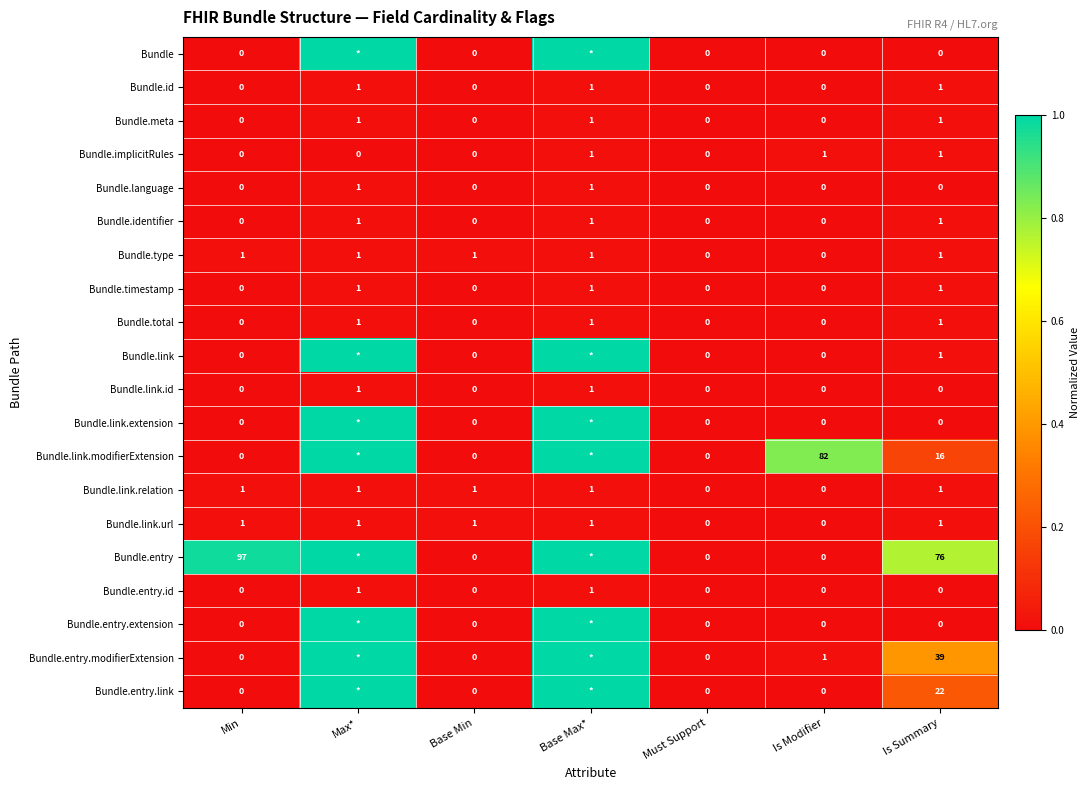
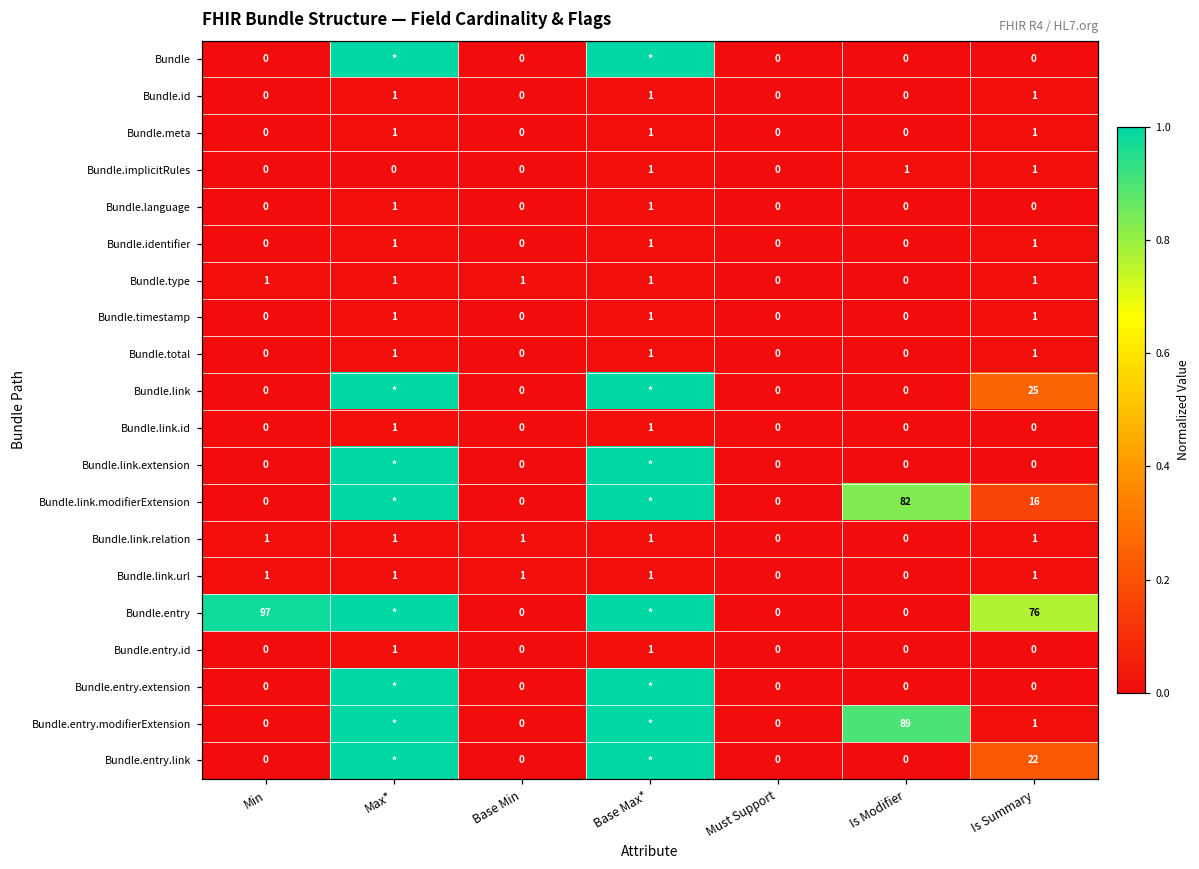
  {
    "Bundle": {
      "Min": 0,
      "Base Min": 0,
      "Must Support": 0,
      "Is Modifier": 0,
      "Is Summary": 0
    },
    "Bundle.id": {
      "Min": 0,
      "Max*": 1,
      "Base Min": 0,
      "Base Max*": 1,
      "Must Support": 0,
      "Is Modifier": 0,
      "Is Summary": 1
    },
    "Bundle.meta": {
      "Min": 0,
      "Max*": 1,
      "Base Min": 0,
      "Base Max*": 1,
      "Must Support": 0,
      "Is Modifier": 0,
      "Is Summary": 1
    },
    "Bundle.implicitRules": {
      "Min": 0,
      "Max*": 0,
      "Base Min": 0,
      "Base Max*": 1,
      "Must Support": 0,
      "Is Modifier": 1,
      "Is Summary": 1
    },
    "Bundle.language": {
      "Min": 0,
      "Max*": 1,
      "Base Min": 0,
      "Base Max*": 1,
      "Must Support": 0,
      "Is Modifier": 0,
      "Is Summary": 0
    },
    "Bundle.identifier": {
      "Min": 0,
      "Max*": 1,
      "Base Min": 0,
      "Base Max*": 1,
      "Must Support": 0,
      "Is Modifier": 0,
      "Is Summary": 1
    },
    "Bundle.type": {
      "Min": 1,
      "Max*": 1,
      "Base Min": 1,
      "Base Max*": 1,
      "Must Support": 0,
      "Is Modifier": 0,
      "Is Summary": 1
    },
    "Bundle.timestamp": {
      "Min": 0,
      "Max*": 1,
      "Base Min": 0,
      "Base Max*": 1,
      "Must Support": 0,
      "Is Modifier": 0,
      "Is Summary": 1
    },
    "Bundle.total": {
      "Min": 0,
      "Max*": 1,
      "Base Min": 0,
      "Base Max*": 1,
      "Must Support": 0,
      "Is Modifier": 0,
      "Is Summary": 1
    },
    "Bundle.link": {
      "Min": 0,
      "Base Min": 0,
      "Must Support": 0,
      "Is Modifier": 0,
-     "Is Summary": 1
+     "Is Summary": 25
    },
    "Bundle.link.id": {
      "Min": 0,
      "Max*": 1,
      "Base Min": 0,
      "Base Max*": 1,
      "Must Support": 0,
      "Is Modifier": 0,
      "Is Summary": 0
    },
    "Bundle.link.extension": {
      "Min": 0,
      "Base Min": 0,
      "Must Support": 0,
      "Is Modifier": 0,
      "Is Summary": 0
    },
    "Bundle.link.modifierExtension": {
      "Min": 0,
      "Base Min": 0,
      "Must Support": 0,
      "Is Modifier": 82,
      "Is Summary": 16
    },
    "Bundle.link.relation": {
      "Min": 1,
      "Max*": 1,
      "Base Min": 1,
      "Base Max*": 1,
      "Must Support": 0,
      "Is Modifier": 0,
      "Is Summary": 1
    },
    "Bundle.link.url": {
      "Min": 1,
      "Max*": 1,
      "Base Min": 1,
      "Base Max*": 1,
      "Must Support": 0,
      "Is Modifier": 0,
      "Is Summary": 1
    },
    "Bundle.entry": {
      "Min": 97,
      "Base Min": 0,
      "Must Support": 0,
      "Is Modifier": 0,
      "Is Summary": 76
    },
    "Bundle.entry.id": {
      "Min": 0,
      "Max*": 1,
      "Base Min": 0,
      "Base Max*": 1,
      "Must Support": 0,
      "Is Modifier": 0,
      "Is Summary": 0
    },
    "Bundle.entry.extension": {
      "Min": 0,
      "Base Min": 0,
      "Must Support": 0,
      "Is Modifier": 0,
      "Is Summary": 0
    },
    "Bundle.entry.modifierExtension": {
      "Min": 0,
      "Base Min": 0,
      "Must Support": 0,
-     "Is Modifier": 1,
-     "Is Summary": 39
+     "Is Modifier": 89,
+     "Is Summary": 1
    },
    "Bundle.entry.link": {
      "Min": 0,
      "Base Min": 0,
      "Must Support": 0,
      "Is Modifier": 0,
      "Is Summary": 22
    }
  }
